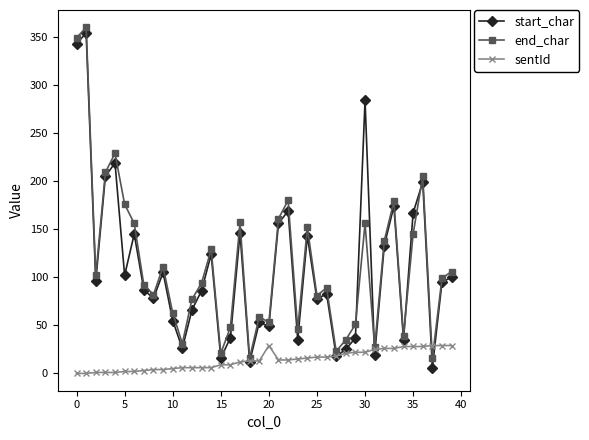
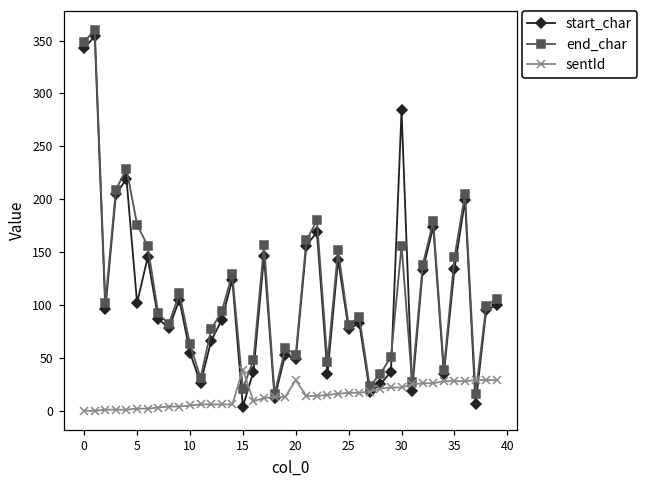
  {
    "start_char": {
      "0": 340,
      "5": 100,
      "10": 60,
-     "15": 20,
+     "15": 0,
      "20": 50,
      "25": 80,
      "30": 280,
-     "35": 170
+     "35": 130
    },
    "end_char": {
      "0": 350,
      "5": 180,
      "10": 60,
      "15": 20,
      "20": 50,
      "25": 80,
      "30": 160,
      "35": 150
    },
    "sentId": {
      "0": 0,
      "5": 0,
      "10": 10,
-     "15": 10,
+     "15": 40,
      "20": 30,
      "25": 20,
      "30": 20,
      "35": 30
    }
  }
